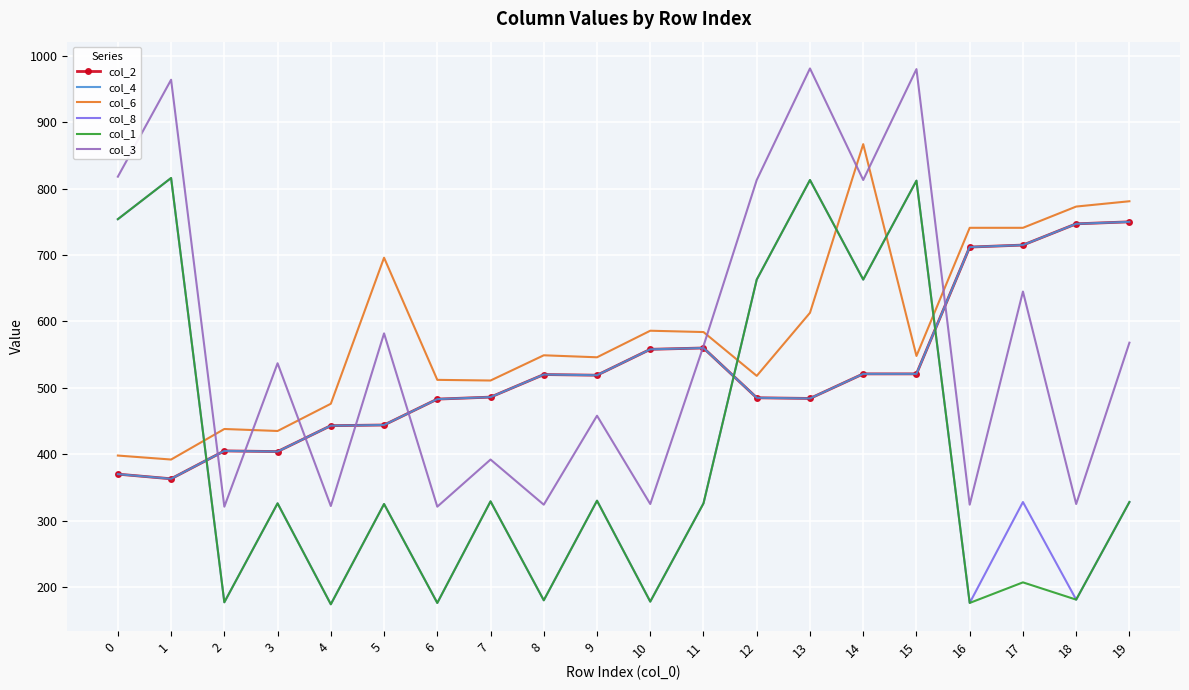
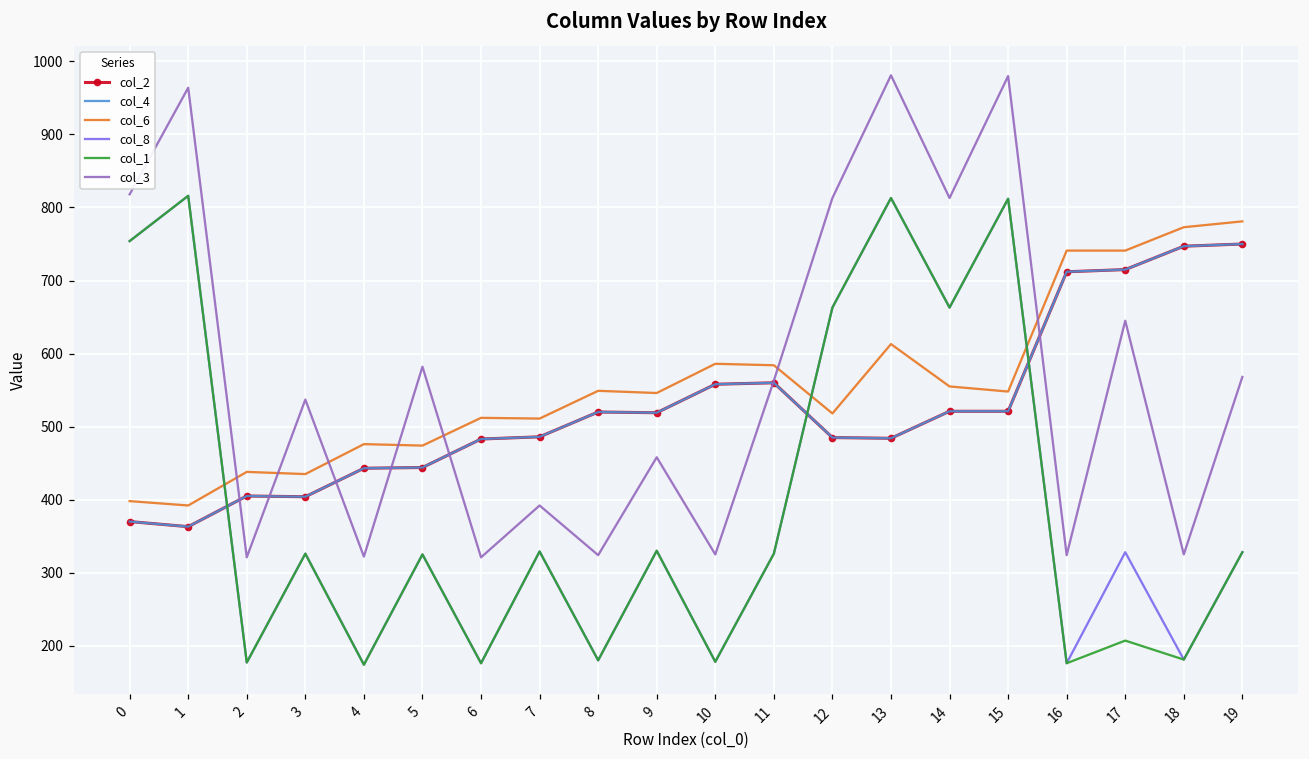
  {
    "col_4": {
      "0": 370,
      "1": 360,
      "2": 410,
      "3": 400,
      "4": 440,
      "5": 440,
      "6": 480,
      "7": 490,
      "8": 520,
      "9": 520,
      "10": 560,
      "12": 490,
      "13": 480,
      "14": 520,
      "15": 520,
      "16": 710,
      "17": 720,
      "18": 750,
      "19": 750
    },
    "col_6": {
      "0": 400,
      "1": 390,
      "2": 440,
      "3": 440,
      "4": 480,
-     "5": 700,
+     "5": 470,
      "6": 510,
      "7": 510,
      "8": 550,
      "9": 550,
      "10": 590,
      "11": 580,
      "12": 520,
      "13": 610,
-     "14": 870,
+     "14": 560,
      "15": 550,
      "16": 740,
      "17": 740,
      "18": 770,
      "19": 780
    },
    "col_1": {
      "17": 210
    }
  }
